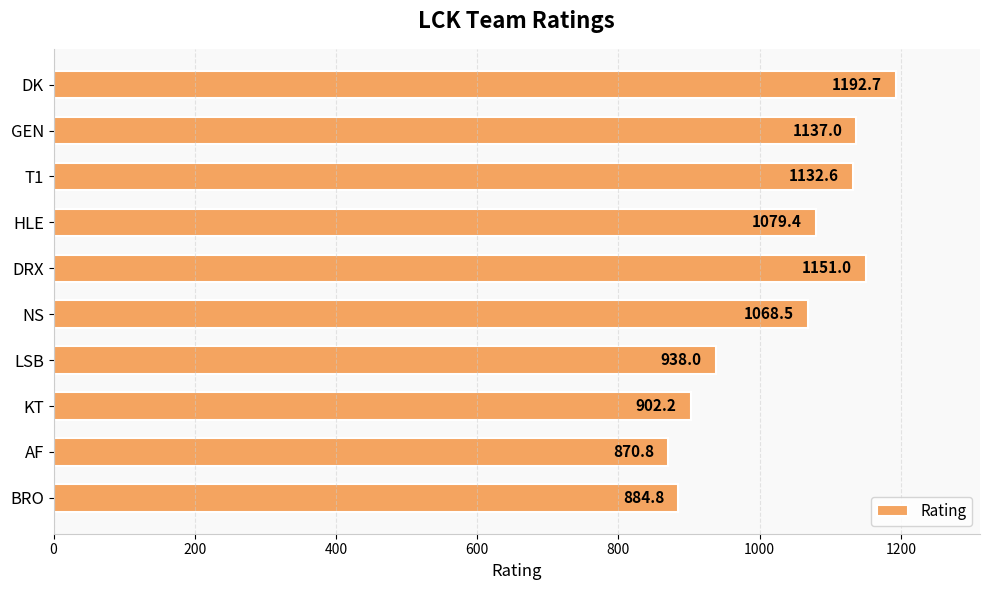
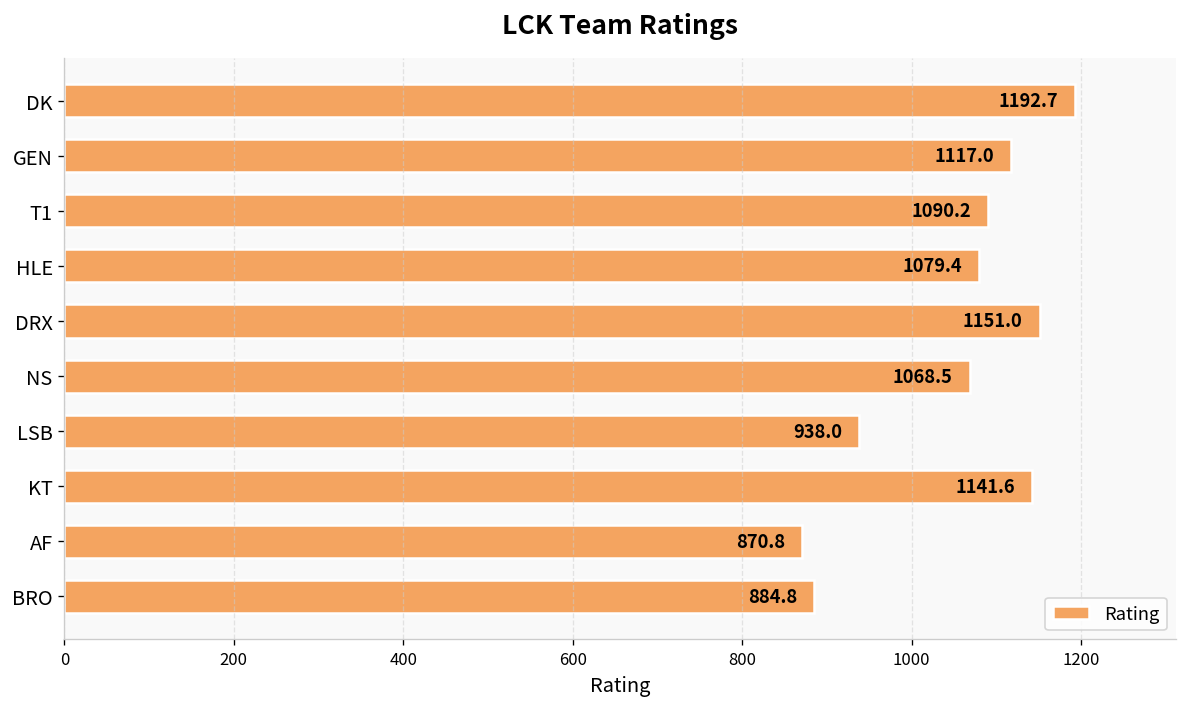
  {
    "DK": 1192.7,
-   "GEN": 1137.0,
-   "T1": 1132.6,
+   "GEN": 1117.0,
+   "T1": 1090.2,
    "HLE": 1079.4,
    "DRX": 1151.0,
    "NS": 1068.5,
    "LSB": 938.0,
-   "KT": 902.2,
+   "KT": 1141.6,
    "AF": 870.8,
    "BRO": 884.8
  }
